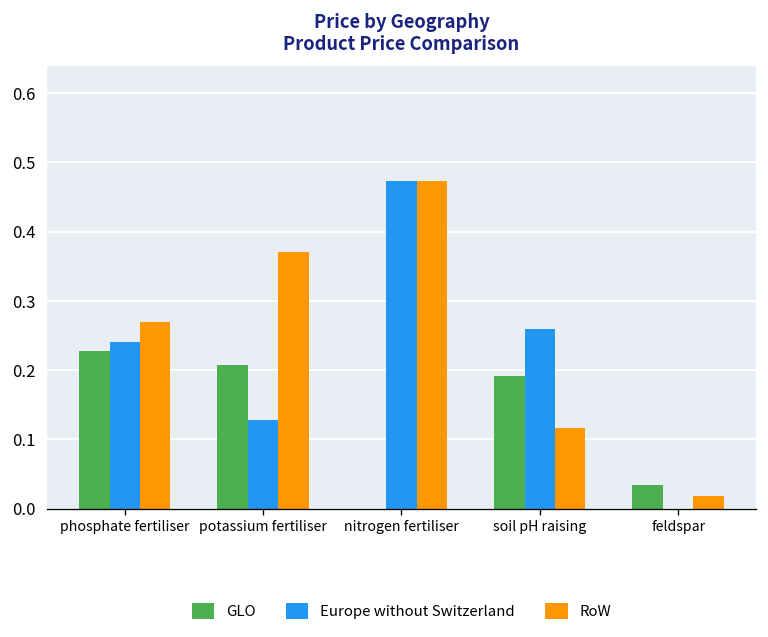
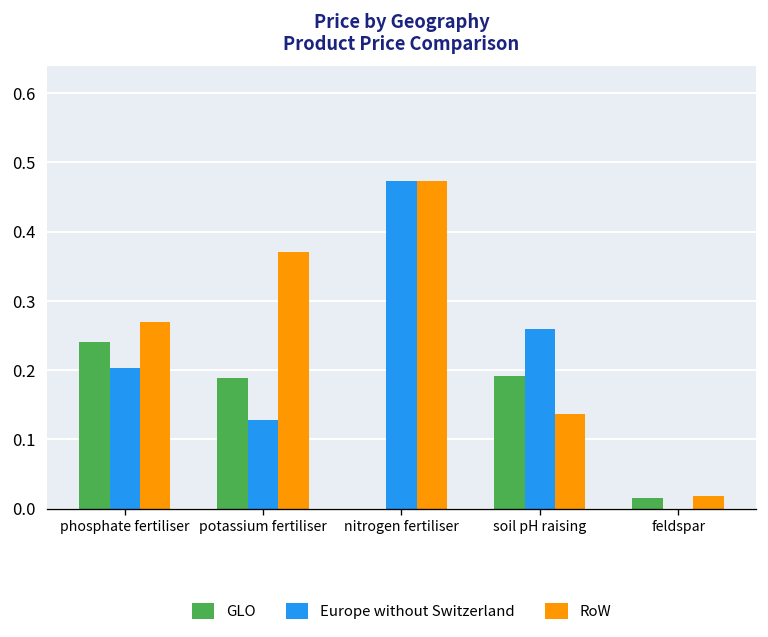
  {
    "GLO": {
-     "phosphate fertiliser": 0.23,
-     "potassium fertiliser": 0.21,
+     "phosphate fertiliser": 0.24,
+     "potassium fertiliser": 0.19,
      "nitrogen fertiliser": 0.00,
      "soil pH raising": 0.19,
-     "feldspar": 0.03
+     "feldspar": 0.02
    },
    "Europe without Switzerland": {
-     "phosphate fertiliser": 0.24,
+     "phosphate fertiliser": 0.20,
      "potassium fertiliser": 0.13,
      "nitrogen fertiliser": 0.47,
      "soil pH raising": 0.26,
      "feldspar": 0.00
    },
    "RoW": {
      "phosphate fertiliser": 0.27,
      "potassium fertiliser": 0.37,
      "nitrogen fertiliser": 0.47,
-     "soil pH raising": 0.12,
+     "soil pH raising": 0.14,
      "feldspar": 0.02
    }
  }
